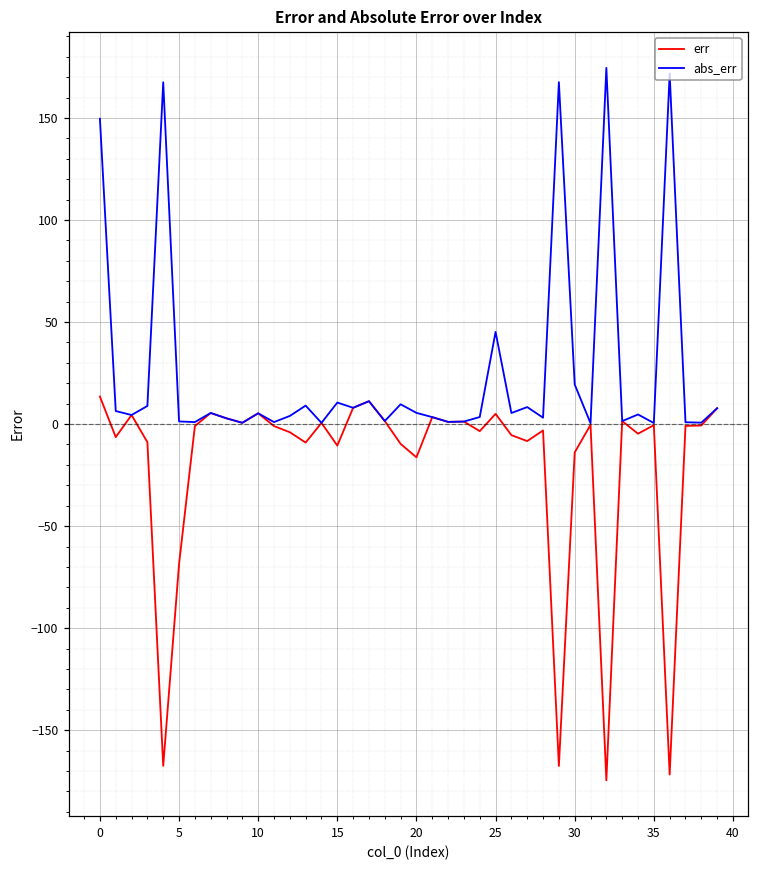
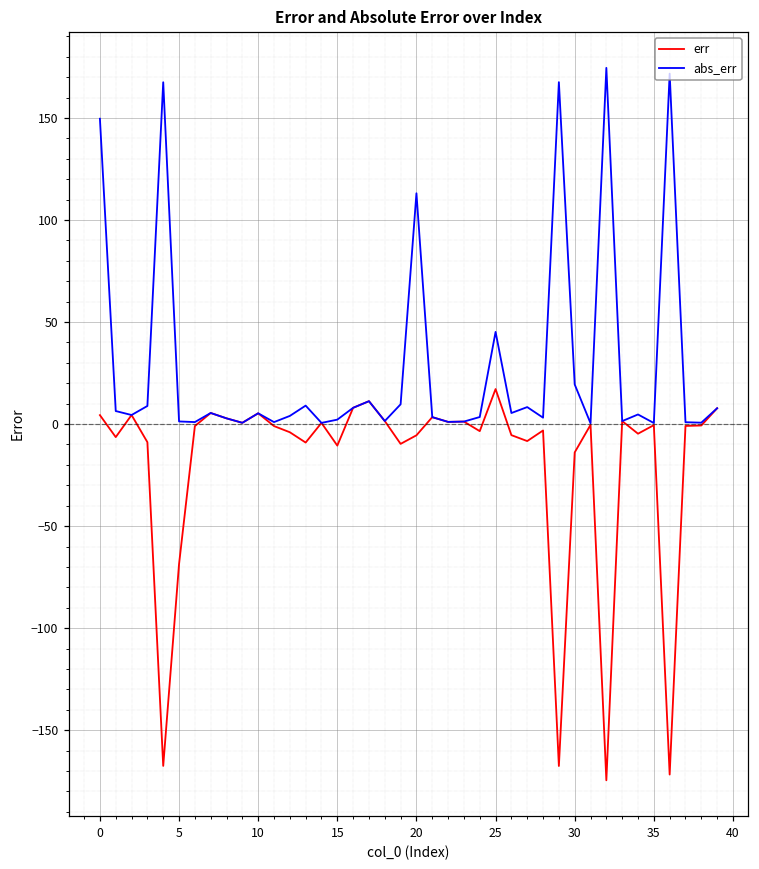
  {
    "err": {
-     "0": 13,
+     "0": 4,
      "5": -69,
      "15": -11,
-     "20": -16,
-     "25": 5,
+     "20": -6,
+     "25": 17,
      "30": -14
    },
    "abs_err": {
      "0": 150,
      "5": 1,
-     "15": 11,
-     "20": 6,
+     "15": 2,
+     "20": 113,
      "25": 45,
      "30": 19
    }
  }
